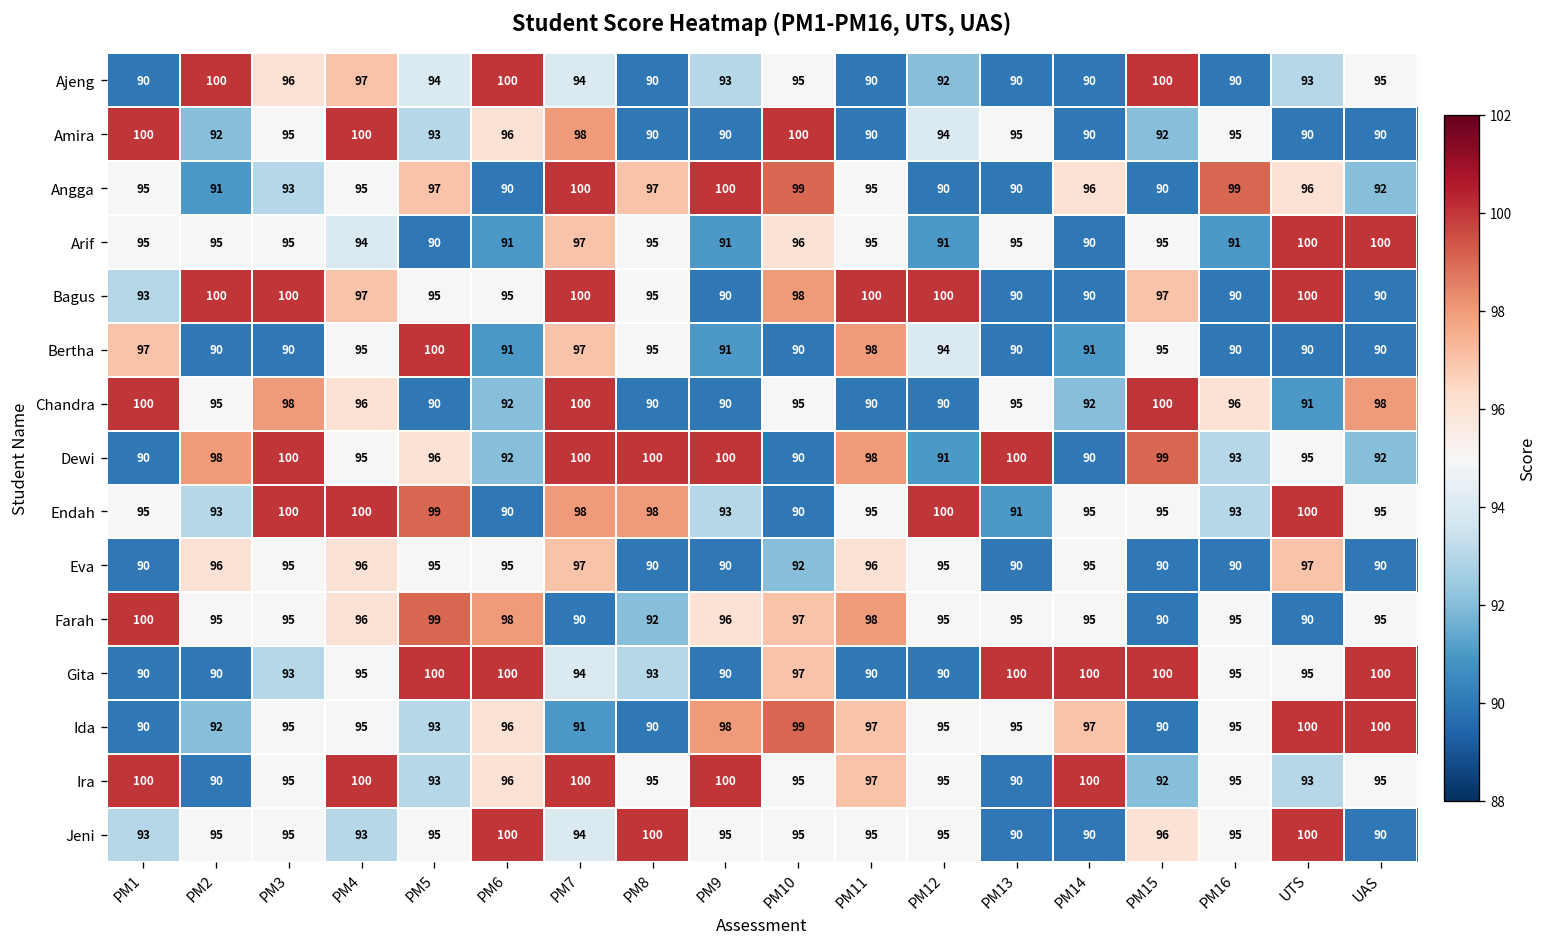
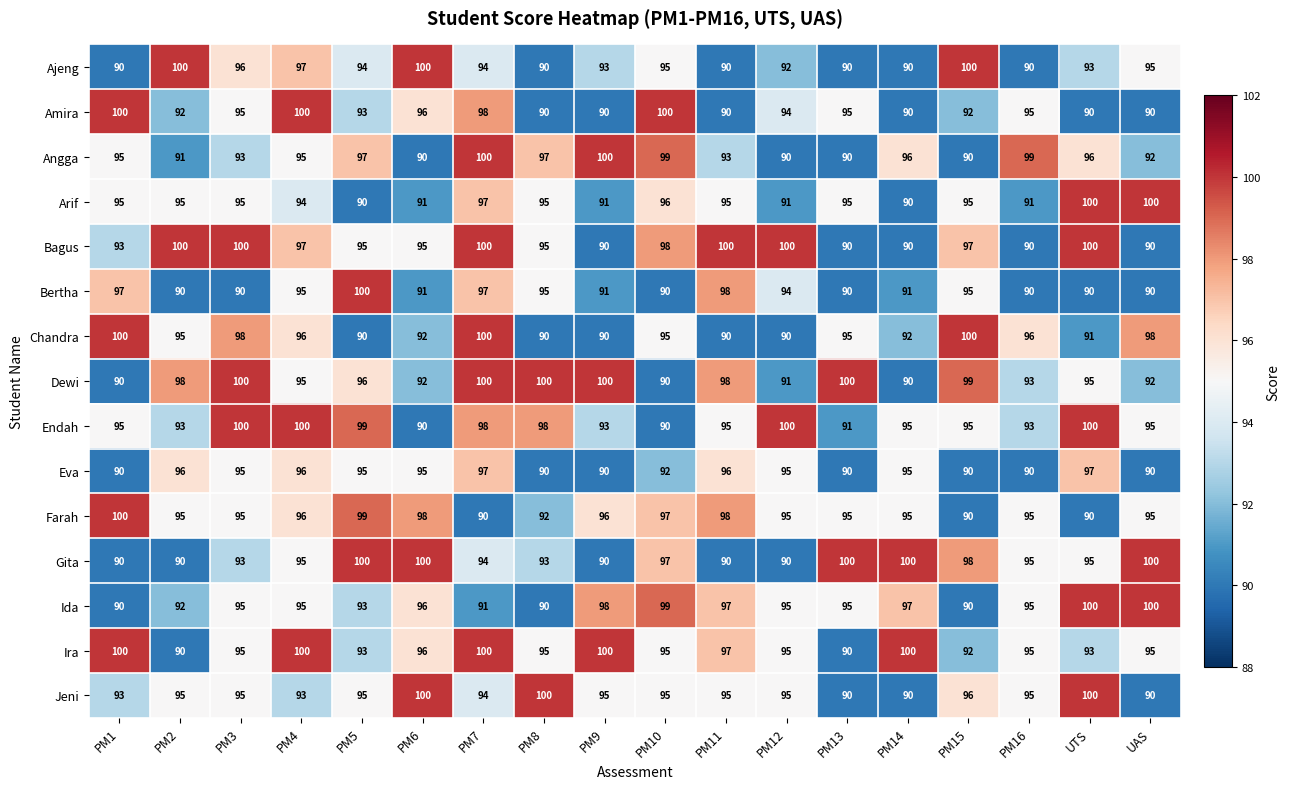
  {
    "Angga": {
      "PM1": 95,
      "PM2": 91,
      "PM3": 93,
      "PM4": 95,
      "PM5": 97,
      "PM6": 90,
      "PM7": 100,
      "PM8": 97,
      "PM9": 100,
      "PM10": 99,
-     "PM11": 95,
+     "PM11": 93,
      "PM12": 90,
      "PM13": 90,
      "PM14": 96,
      "PM15": 90,
      "PM16": 99,
      "UTS": 96,
      "UAS": 92
    },
    "Gita": {
      "PM1": 90,
      "PM2": 90,
      "PM3": 93,
      "PM4": 95,
      "PM5": 100,
      "PM6": 100,
      "PM7": 94,
      "PM8": 93,
      "PM9": 90,
      "PM10": 97,
      "PM11": 90,
      "PM12": 90,
      "PM13": 100,
      "PM14": 100,
-     "PM15": 100,
+     "PM15": 98,
      "PM16": 95,
      "UTS": 95,
      "UAS": 100
    }
  }
